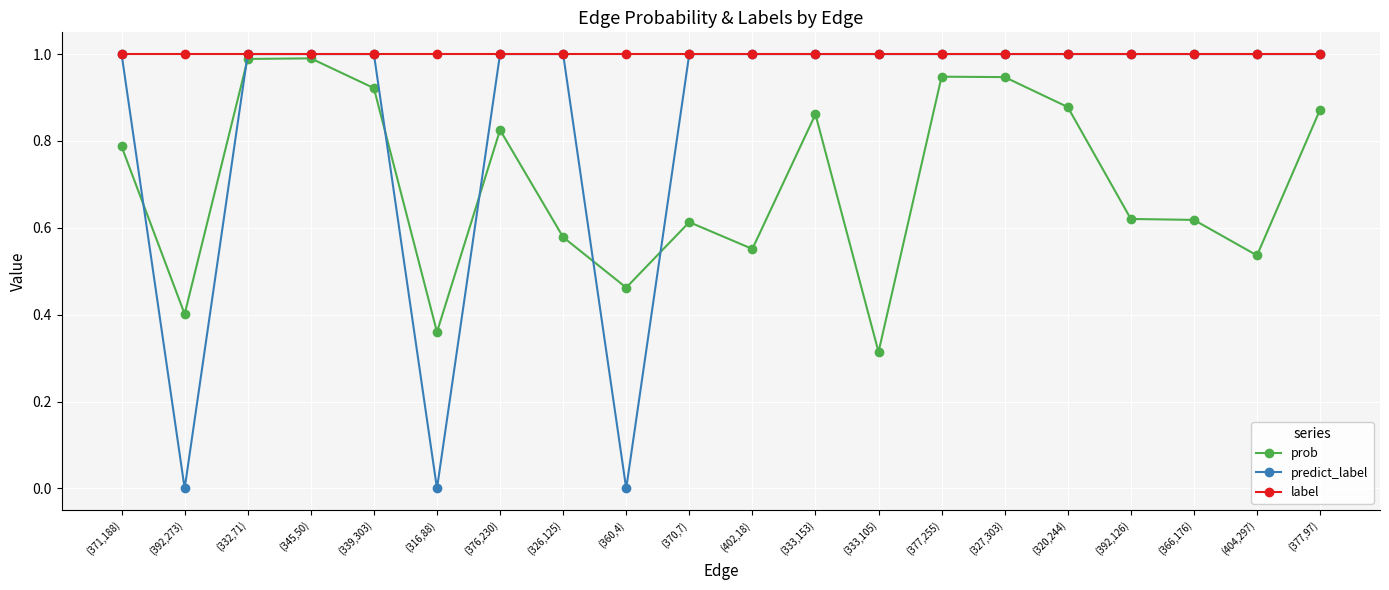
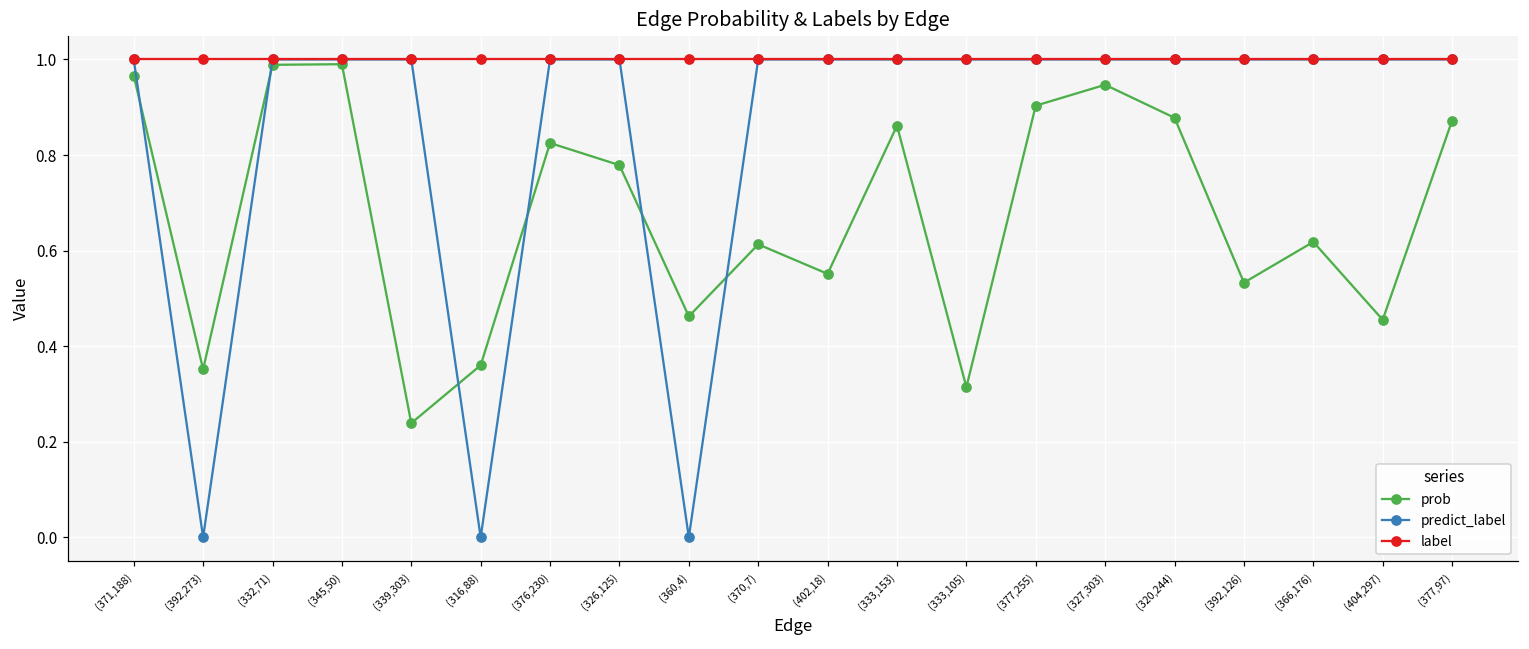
  {
    "prob": {
-     "(371,188)": 0.79,
-     "(392,273)": 0.40,
+     "(371,188)": 0.97,
+     "(392,273)": 0.35,
      "(332,71)": 0.99,
      "(345,50)": 0.99,
-     "(339,303)": 0.92,
+     "(339,303)": 0.24,
      "(316,88)": 0.36,
      "(376,230)": 0.83,
-     "(326,125)": 0.58,
+     "(326,125)": 0.78,
      "(360,4)": 0.46,
      "(370,7)": 0.61,
      "(402,18)": 0.55,
      "(333,153)": 0.86,
      "(333,105)": 0.31,
-     "(377,255)": 0.95,
+     "(377,255)": 0.90,
      "(327,303)": 0.95,
      "(320,244)": 0.88,
-     "(392,126)": 0.62,
+     "(392,126)": 0.53,
      "(366,176)": 0.62,
-     "(404,297)": 0.54,
+     "(404,297)": 0.46,
      "(377,97)": 0.87
    },
    "predict_label": {
      "(392,273)": 0.00,
      "(316,88)": 0.00,
      "(360,4)": 0.00
    },
    "label": {
      "(392,273)": 1.00,
      "(316,88)": 1.00,
      "(360,4)": 1.00
    }
  }
